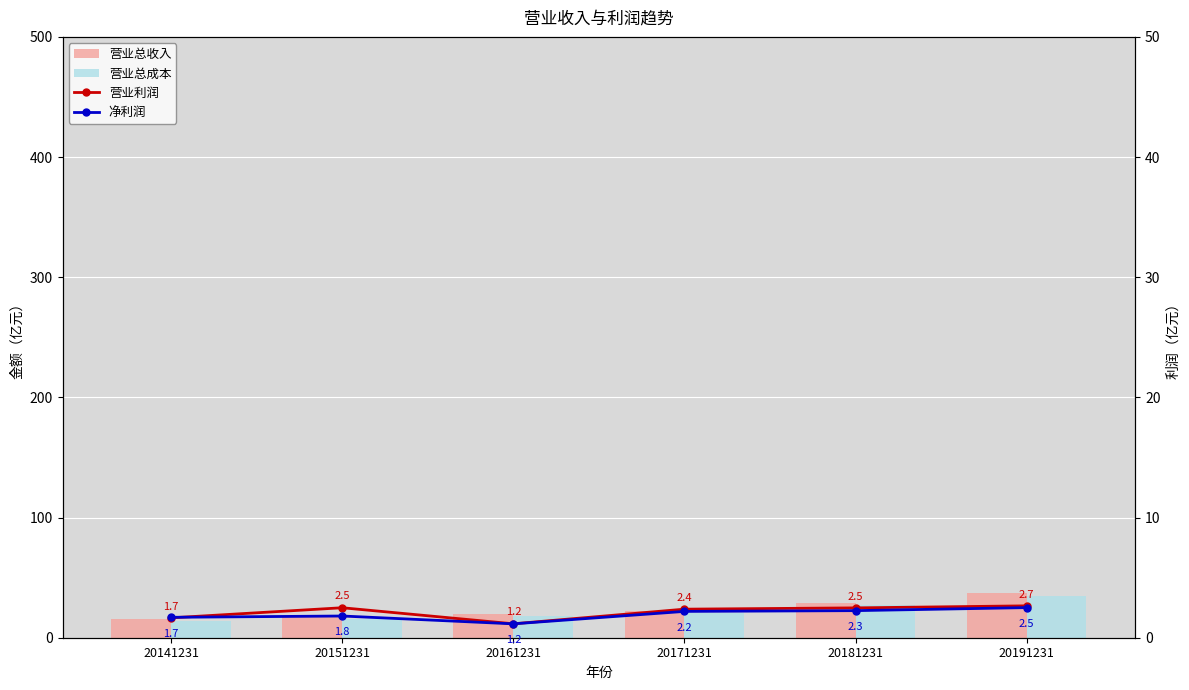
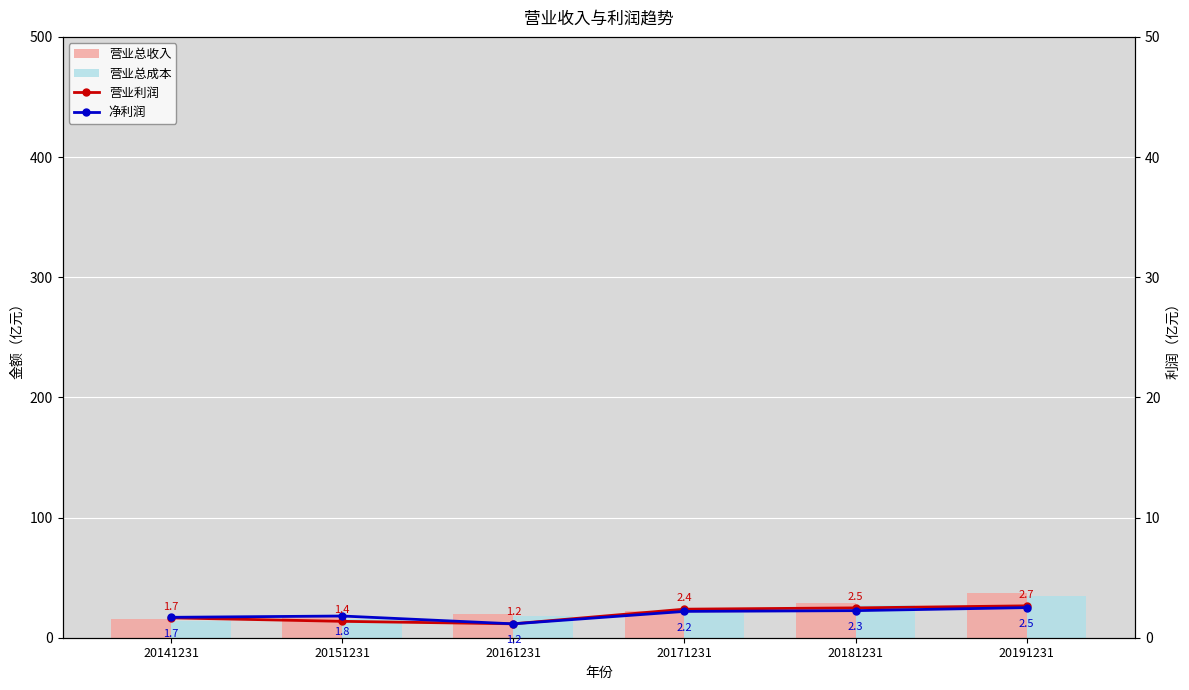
  {
    "营业利润": {
-     "20151231": 2.5,
+     "20151231": 1.4,
      "20181231": 2.5
    },
    "净利润": {
      "20151231": 1.8,
      "20181231": 2.3
    }
  }
